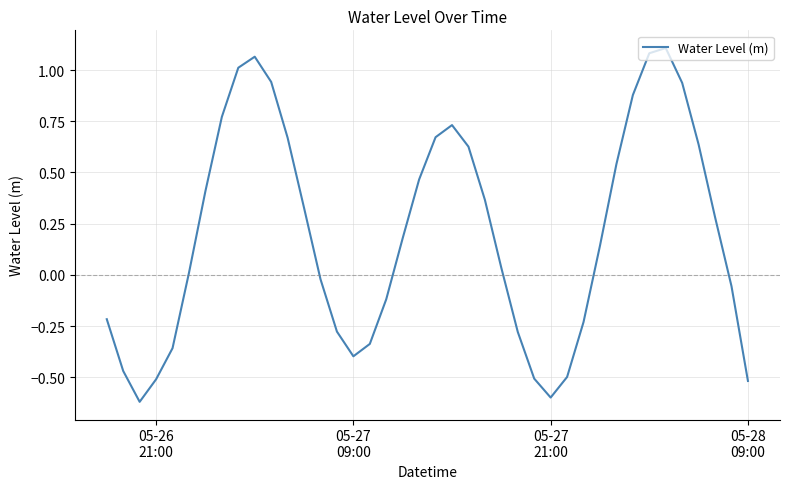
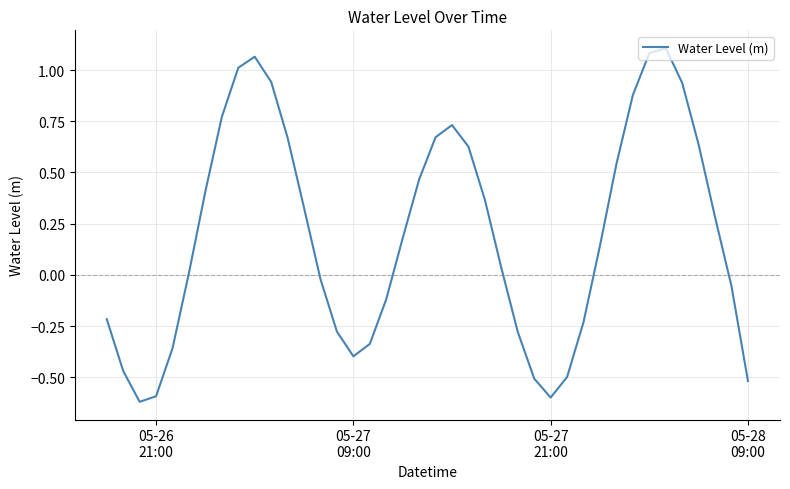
  {
-   "05-26 21:00": -0.51,
+   "05-26 21:00": -0.59,
    "05-27 09:00": -0.40,
    "05-27 21:00": -0.60,
    "05-28 09:00": -0.52
  }
